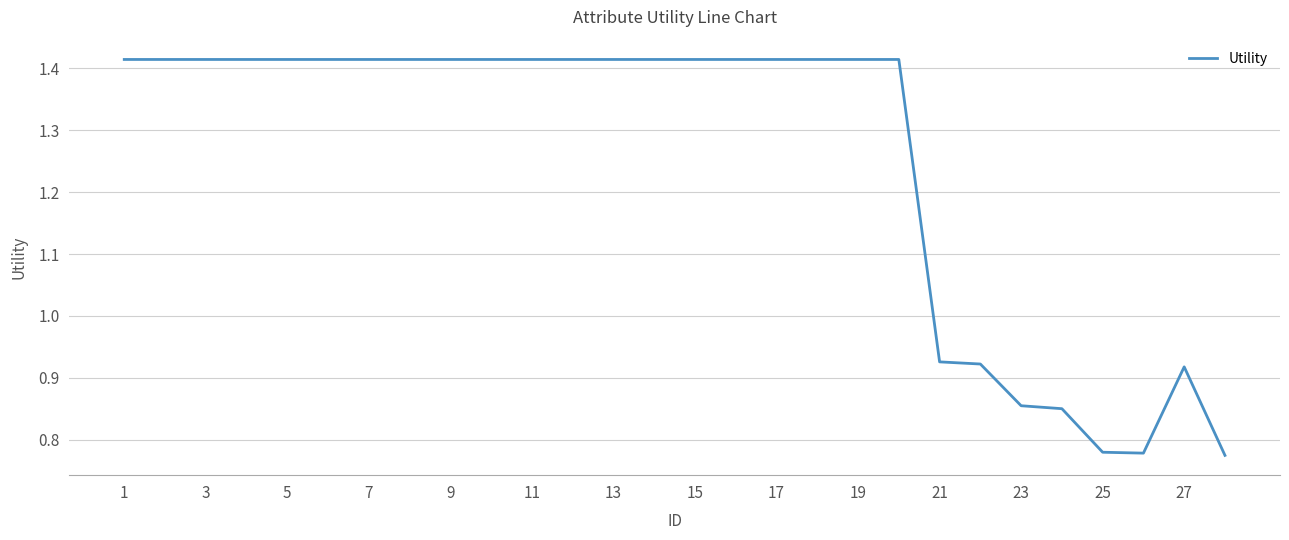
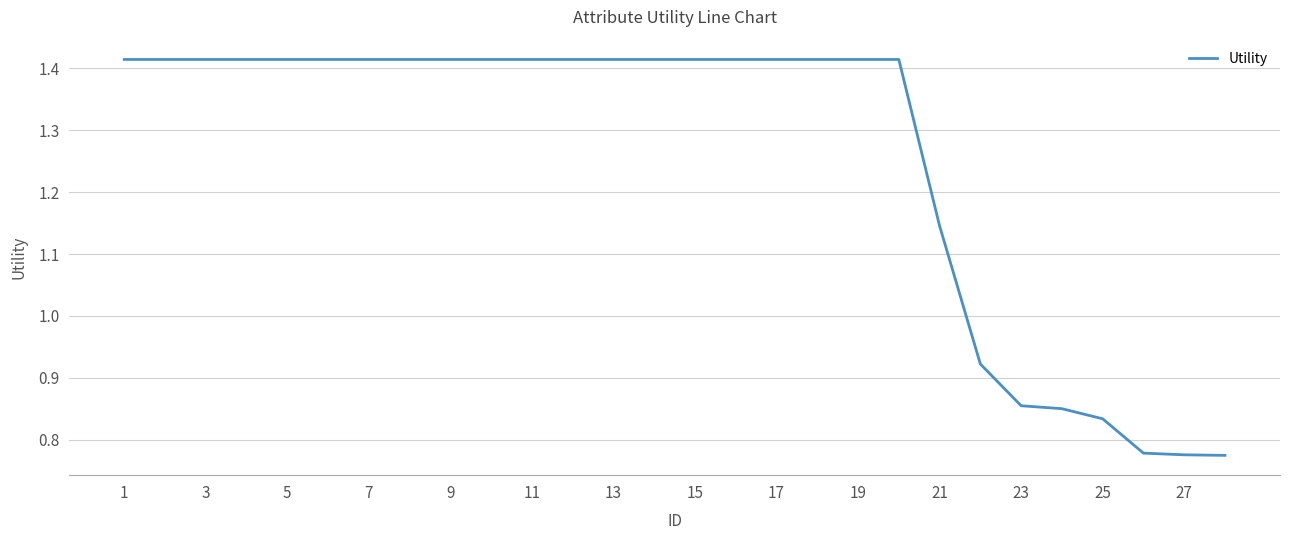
  {
    "1": 1.41,
    "3": 1.41,
    "5": 1.41,
    "7": 1.41,
    "9": 1.41,
    "11": 1.41,
    "13": 1.41,
    "15": 1.41,
    "17": 1.41,
    "19": 1.41,
-   "21": 0.93,
+   "21": 1.15,
    "23": 0.85,
-   "25": 0.78,
-   "27": 0.92
+   "25": 0.83,
+   "27": 0.78
  }
